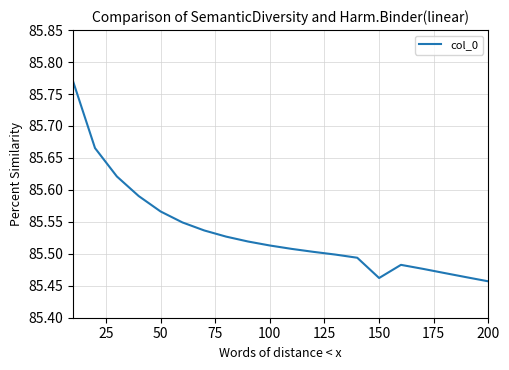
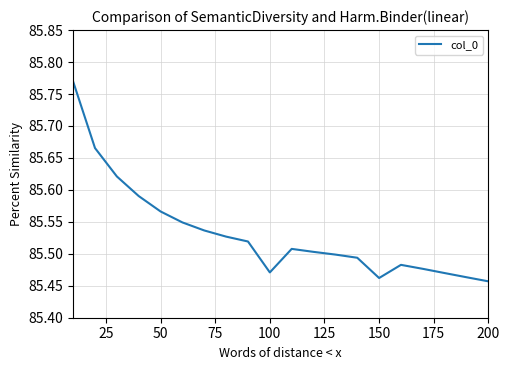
  {
    "50": 85.57,
-   "100": 85.51,
+   "100": 85.47,
    "150": 85.46,
    "200": 85.46
  }
